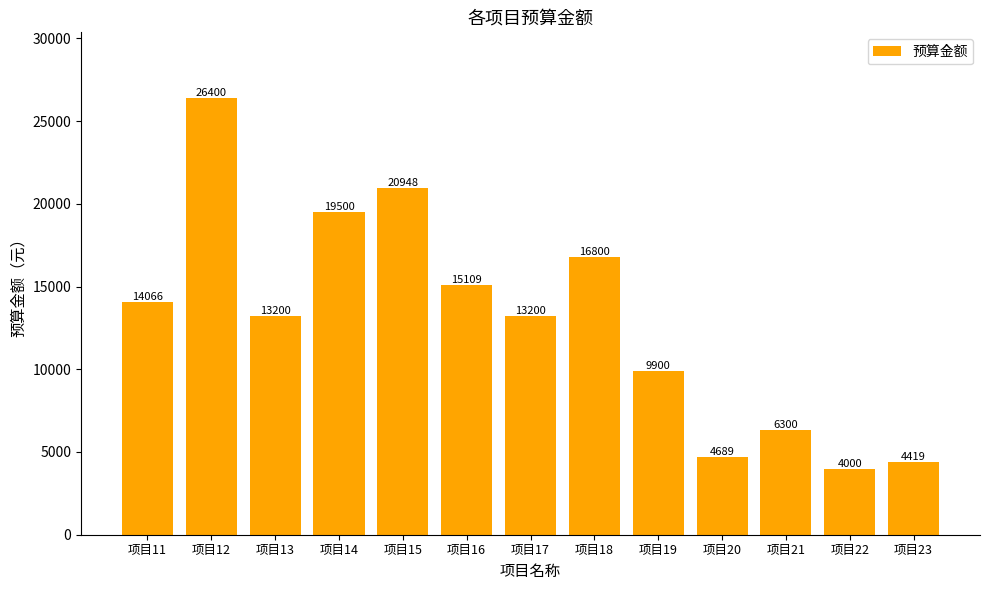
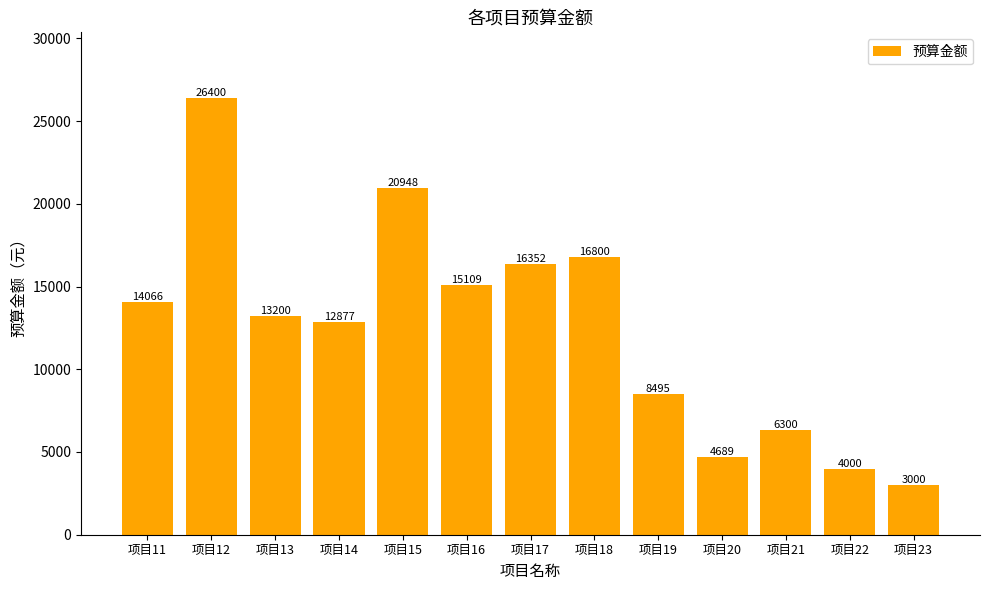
  {
    "项目11": 14066,
    "项目12": 26400,
    "项目13": 13200,
-   "项目14": 19500,
+   "项目14": 12877,
    "项目15": 20948,
    "项目16": 15109,
-   "项目17": 13200,
+   "项目17": 16352,
    "项目18": 16800,
-   "项目19": 9900,
+   "项目19": 8495,
    "项目20": 4689,
    "项目21": 6300,
    "项目22": 4000,
-   "项目23": 4419
+   "项目23": 3000
  }
